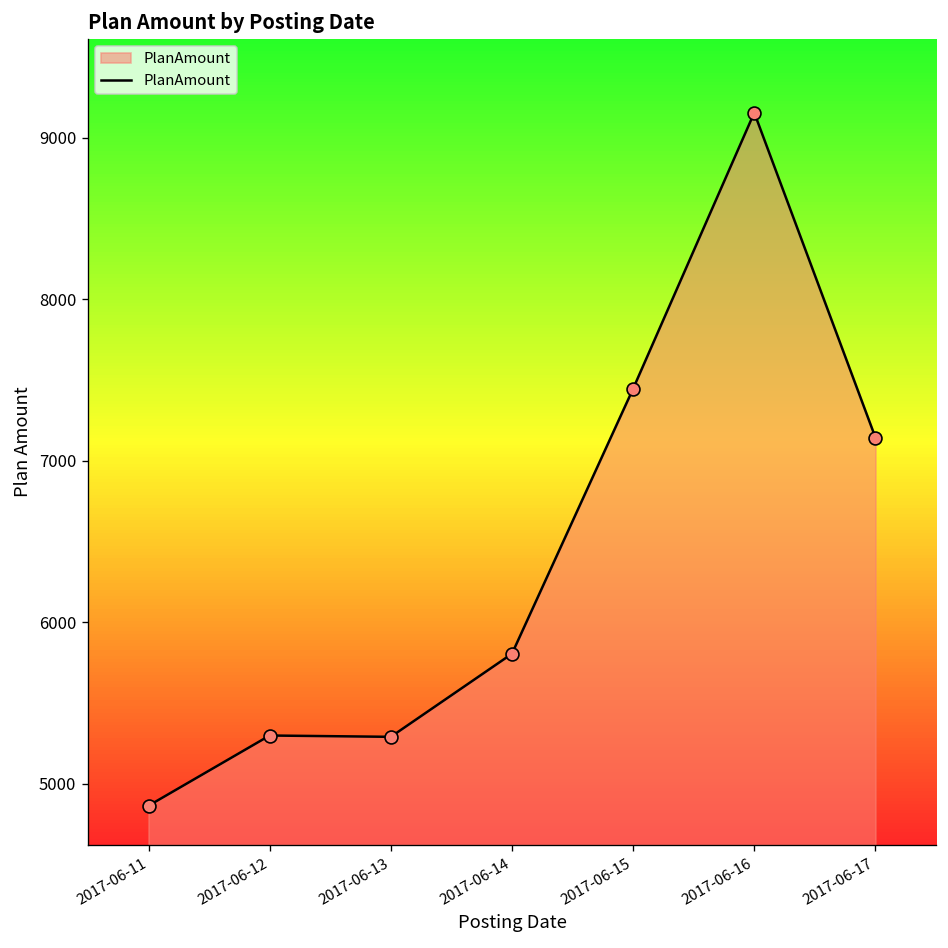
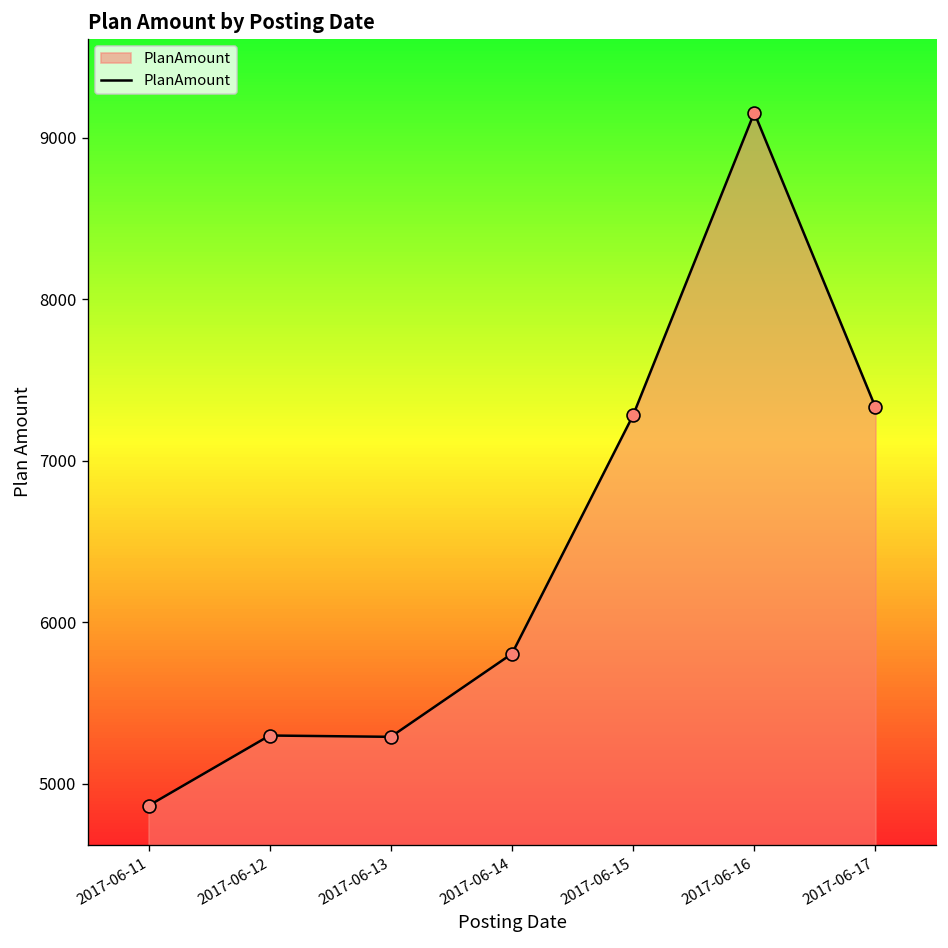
  {
    "2017-06-11": 4860,
    "2017-06-12": 5300,
    "2017-06-13": 5290,
    "2017-06-14": 5800,
-   "2017-06-15": 7440,
+   "2017-06-15": 7280,
    "2017-06-16": 9150,
-   "2017-06-17": 7140
+   "2017-06-17": 7330
  }
